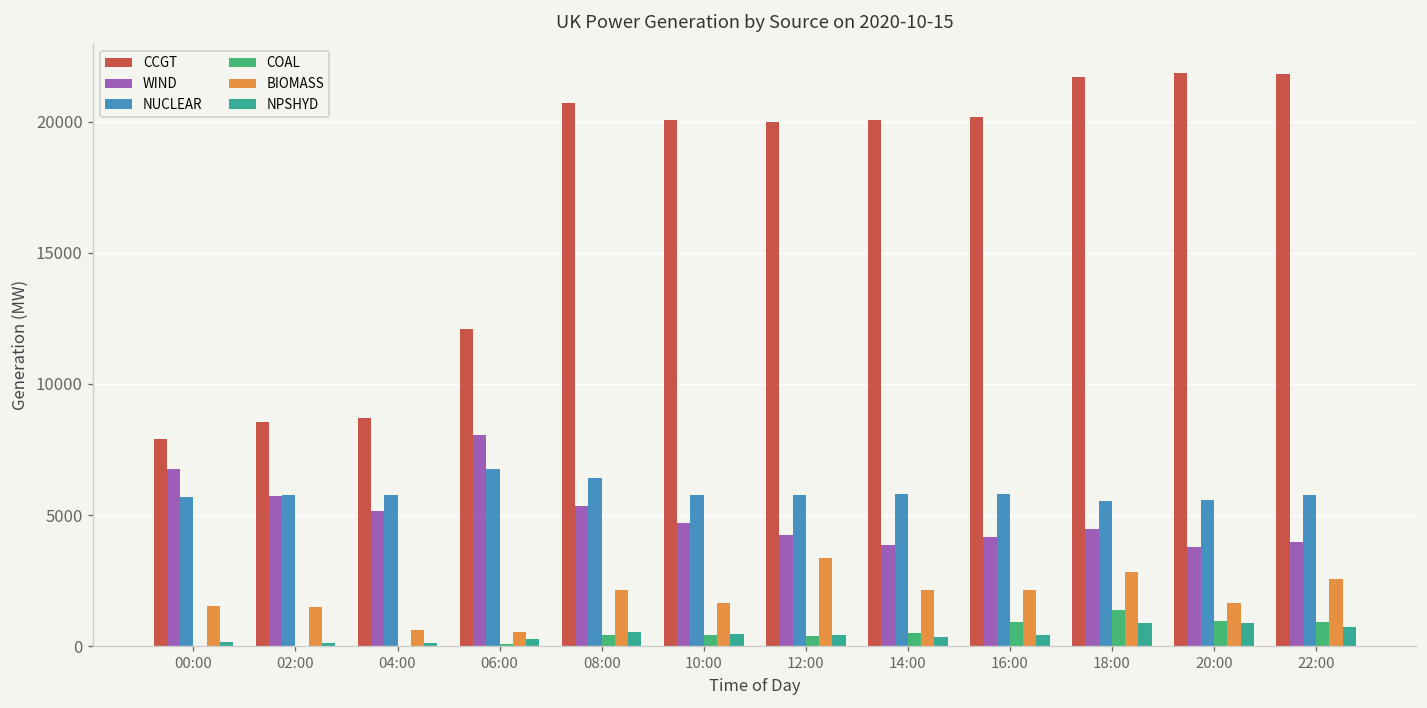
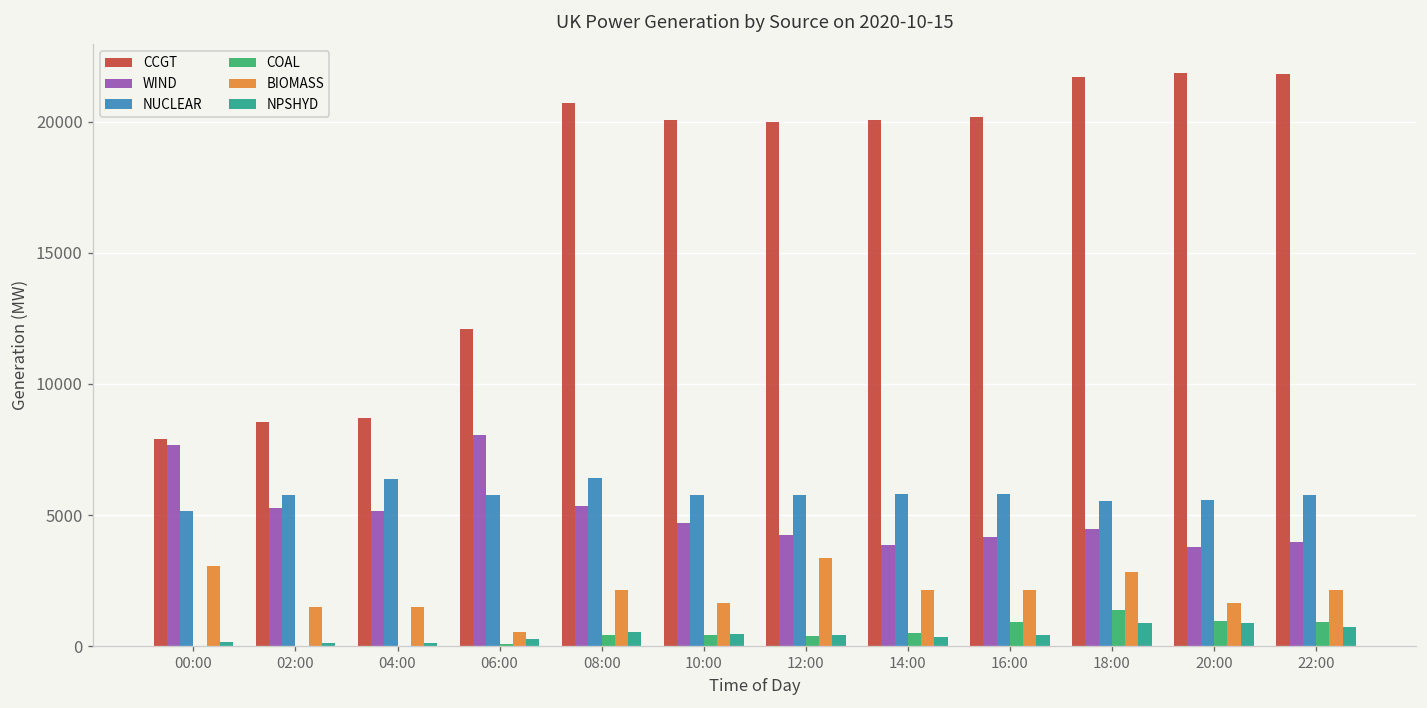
  {
    "CCGT": {
      "00:00": 7900,
      "02:00": 8500,
      "04:00": 8700,
      "06:00": 12100,
      "08:00": 20700,
      "10:00": 20100,
      "12:00": 20000,
      "14:00": 20100,
      "16:00": 20200,
      "18:00": 21700,
      "20:00": 21900,
      "22:00": 21800
    },
    "WIND": {
-     "00:00": 6800,
-     "02:00": 5700,
+     "00:00": 7700,
+     "02:00": 5300,
      "04:00": 5100,
      "06:00": 8100,
      "08:00": 5400,
      "10:00": 4700,
      "12:00": 4200,
      "14:00": 3900,
      "16:00": 4200,
      "18:00": 4500,
      "20:00": 3800,
      "22:00": 4000
    },
    "NUCLEAR": {
-     "00:00": 5700,
+     "00:00": 5200,
      "02:00": 5800,
-     "04:00": 5800,
-     "06:00": 6700,
+     "04:00": 6400,
+     "06:00": 5800,
      "08:00": 6400,
      "10:00": 5800,
      "12:00": 5800,
      "14:00": 5800,
      "16:00": 5800,
      "18:00": 5500,
      "20:00": 5600,
      "22:00": 5700
    },
    "BIOMASS": {
-     "00:00": 1500,
+     "00:00": 3100,
      "02:00": 1500,
-     "04:00": 600,
+     "04:00": 1500,
      "06:00": 500,
      "08:00": 2100,
      "10:00": 1600,
      "12:00": 3400,
      "14:00": 2100,
      "16:00": 2100,
      "18:00": 2800,
      "20:00": 1700,
-     "22:00": 2600
+     "22:00": 2100
    }
  }
